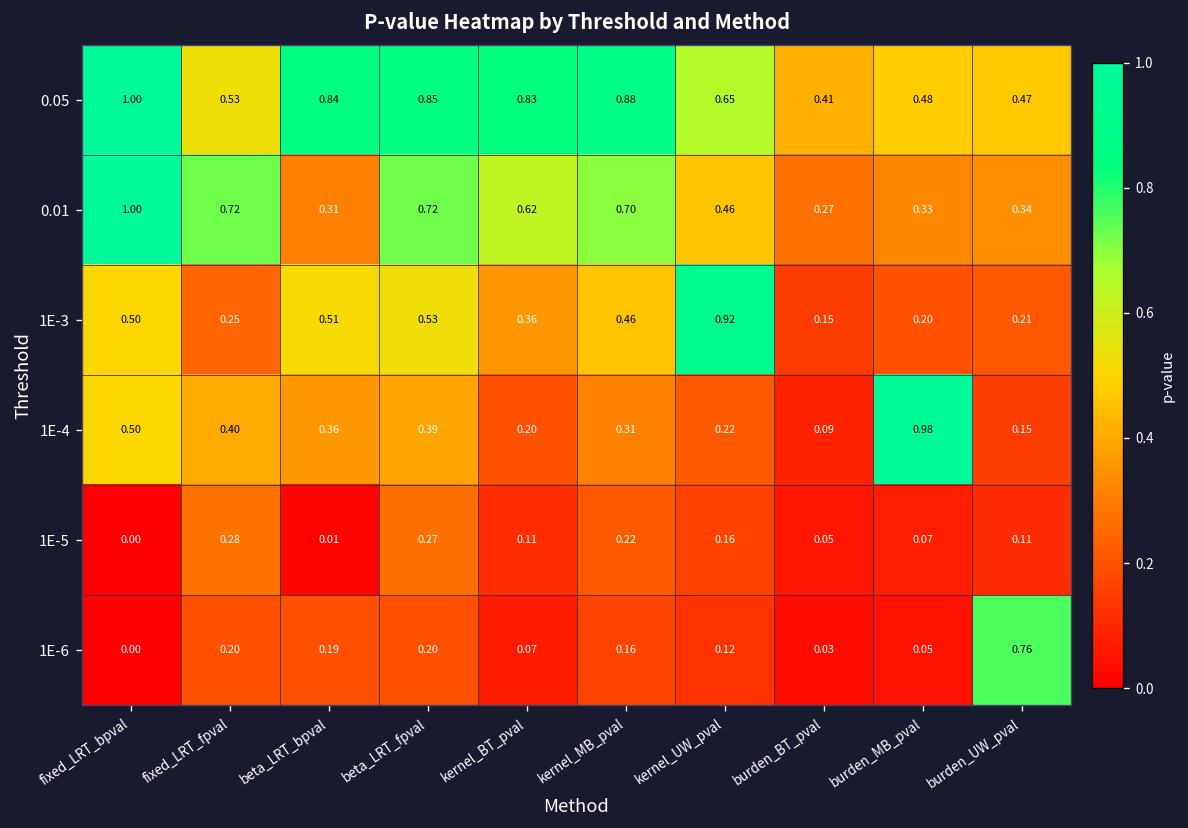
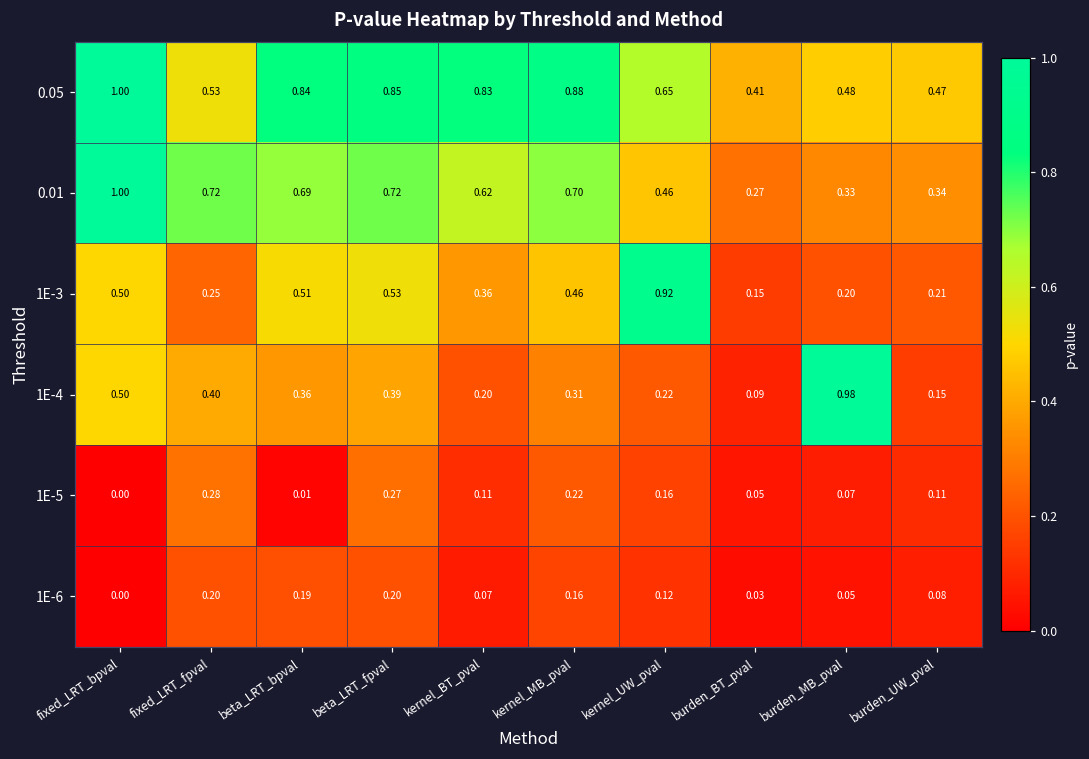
  {
    "0.05": {
      "fixed_LRT_bpval": 1.00,
      "fixed_LRT_fpval": 0.53,
      "beta_LRT_bpval": 0.84,
      "beta_LRT_fpval": 0.85,
      "kernel_BT_pval": 0.83,
      "kernel_MB_pval": 0.88,
      "kernel_UW_pval": 0.65,
      "burden_BT_pval": 0.41,
      "burden_MB_pval": 0.48,
      "burden_UW_pval": 0.47
    },
    "0.01": {
      "fixed_LRT_bpval": 1.00,
      "fixed_LRT_fpval": 0.72,
-     "beta_LRT_bpval": 0.31,
+     "beta_LRT_bpval": 0.69,
      "beta_LRT_fpval": 0.72,
      "kernel_BT_pval": 0.62,
      "kernel_MB_pval": 0.70,
      "kernel_UW_pval": 0.46,
      "burden_BT_pval": 0.27,
      "burden_MB_pval": 0.33,
      "burden_UW_pval": 0.34
    },
    "1E-3": {
      "fixed_LRT_bpval": 0.50,
      "fixed_LRT_fpval": 0.25,
      "beta_LRT_bpval": 0.51,
      "beta_LRT_fpval": 0.53,
      "kernel_BT_pval": 0.36,
      "kernel_MB_pval": 0.46,
      "kernel_UW_pval": 0.92,
      "burden_BT_pval": 0.15,
      "burden_MB_pval": 0.20,
      "burden_UW_pval": 0.21
    },
    "1E-4": {
      "fixed_LRT_bpval": 0.50,
      "fixed_LRT_fpval": 0.40,
      "beta_LRT_bpval": 0.36,
      "beta_LRT_fpval": 0.39,
      "kernel_BT_pval": 0.20,
      "kernel_MB_pval": 0.31,
      "kernel_UW_pval": 0.22,
      "burden_BT_pval": 0.09,
      "burden_MB_pval": 0.98,
      "burden_UW_pval": 0.15
    },
    "1E-5": {
      "fixed_LRT_bpval": 0.00,
      "fixed_LRT_fpval": 0.28,
      "beta_LRT_bpval": 0.01,
      "beta_LRT_fpval": 0.27,
      "kernel_BT_pval": 0.11,
      "kernel_MB_pval": 0.22,
      "kernel_UW_pval": 0.16,
      "burden_BT_pval": 0.05,
      "burden_MB_pval": 0.07,
      "burden_UW_pval": 0.11
    },
    "1E-6": {
      "fixed_LRT_bpval": 0.00,
      "fixed_LRT_fpval": 0.20,
      "beta_LRT_bpval": 0.19,
      "beta_LRT_fpval": 0.20,
      "kernel_BT_pval": 0.07,
      "kernel_MB_pval": 0.16,
      "kernel_UW_pval": 0.12,
      "burden_BT_pval": 0.03,
      "burden_MB_pval": 0.05,
-     "burden_UW_pval": 0.76
+     "burden_UW_pval": 0.08
    }
  }
